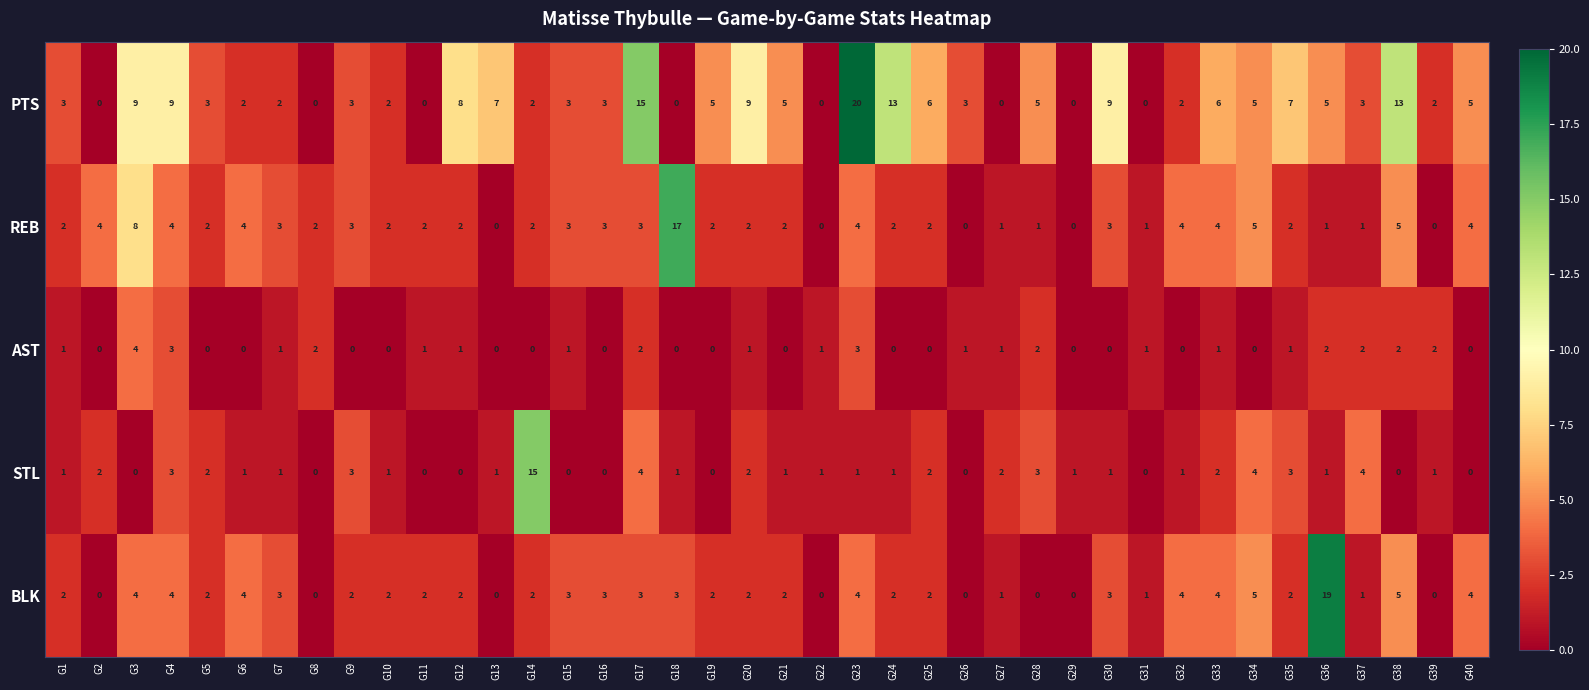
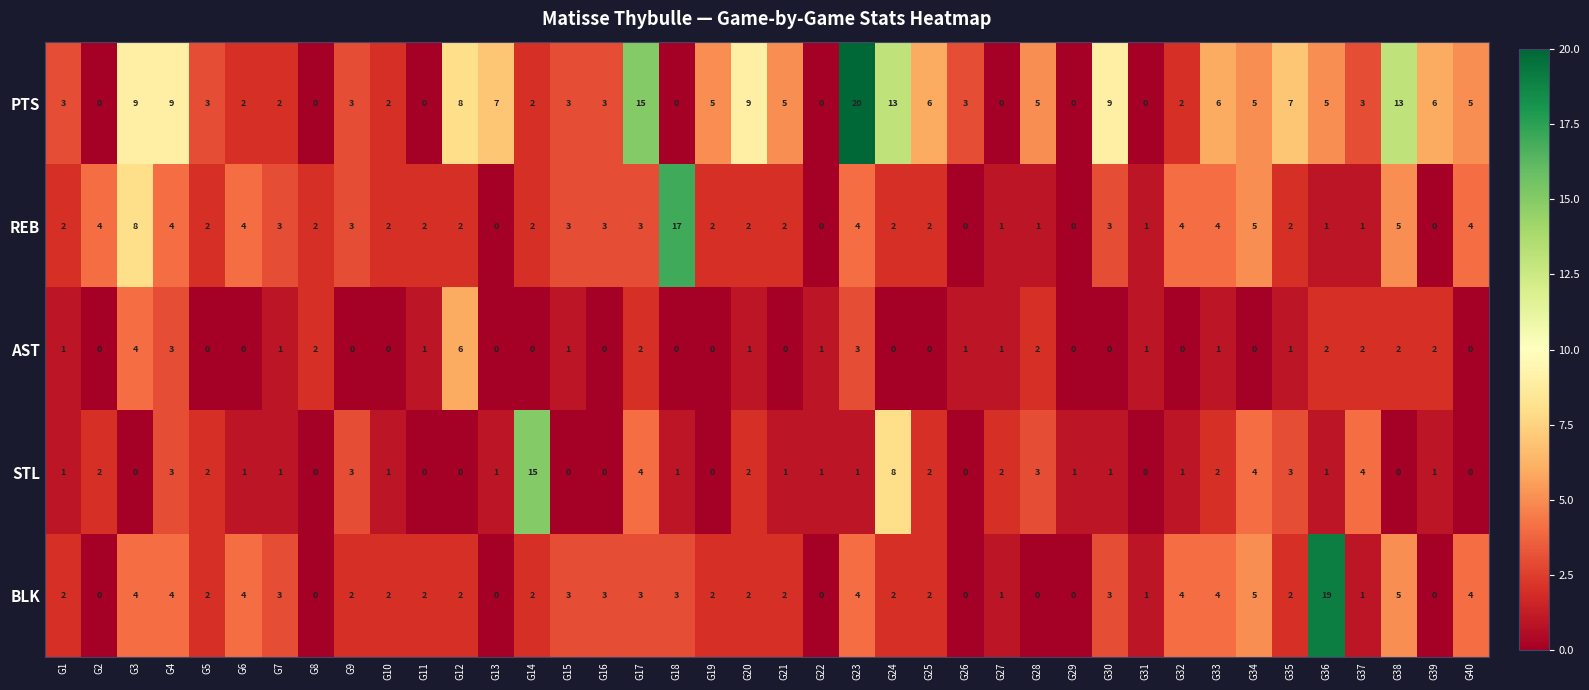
  {
    "PTS": {
      "G1": 3,
      "G2": 0,
      "G3": 9,
      "G4": 9,
      "G5": 3,
      "G6": 2,
      "G7": 2,
      "G8": 0,
      "G9": 3,
      "G10": 2,
      "G11": 0,
      "G12": 8,
      "G13": 7,
      "G14": 2,
      "G15": 3,
      "G16": 3,
      "G17": 15,
      "G18": 0,
      "G19": 5,
      "G20": 9,
      "G21": 5,
      "G22": 0,
      "G23": 20,
      "G24": 13,
      "G25": 6,
      "G26": 3,
      "G27": 0,
      "G28": 5,
      "G29": 0,
      "G30": 9,
      "G31": 0,
      "G32": 2,
      "G33": 6,
      "G34": 5,
      "G35": 7,
      "G36": 5,
      "G37": 3,
      "G38": 13,
-     "G39": 2,
+     "G39": 6,
      "G40": 5
    },
    "REB": {
      "G1": 2,
      "G2": 4,
      "G3": 8,
      "G4": 4,
      "G5": 2,
      "G6": 4,
      "G7": 3,
      "G8": 2,
      "G9": 3,
      "G10": 2,
      "G11": 2,
      "G12": 2,
      "G13": 0,
      "G14": 2,
      "G15": 3,
      "G16": 3,
      "G17": 3,
      "G18": 17,
      "G19": 2,
      "G20": 2,
      "G21": 2,
      "G22": 0,
      "G23": 4,
      "G24": 2,
      "G25": 2,
      "G26": 0,
      "G27": 1,
      "G28": 1,
      "G29": 0,
      "G30": 3,
      "G31": 1,
      "G32": 4,
      "G33": 4,
      "G34": 5,
      "G35": 2,
      "G36": 1,
      "G37": 1,
      "G38": 5,
      "G39": 0,
      "G40": 4
    },
    "AST": {
      "G1": 1,
      "G2": 0,
      "G3": 4,
      "G4": 3,
      "G5": 0,
      "G6": 0,
      "G7": 1,
      "G8": 2,
      "G9": 0,
      "G10": 0,
      "G11": 1,
-     "G12": 1,
+     "G12": 6,
      "G13": 0,
      "G14": 0,
      "G15": 1,
      "G16": 0,
      "G17": 2,
      "G18": 0,
      "G19": 0,
      "G20": 1,
      "G21": 0,
      "G22": 1,
      "G23": 3,
      "G24": 0,
      "G25": 0,
      "G26": 1,
      "G27": 1,
      "G28": 2,
      "G29": 0,
      "G30": 0,
      "G31": 1,
      "G32": 0,
      "G33": 1,
      "G34": 0,
      "G35": 1,
      "G36": 2,
      "G37": 2,
      "G38": 2,
      "G39": 2,
      "G40": 0
    },
    "STL": {
      "G1": 1,
      "G2": 2,
      "G3": 0,
      "G4": 3,
      "G5": 2,
      "G6": 1,
      "G7": 1,
      "G8": 0,
      "G9": 3,
      "G10": 1,
      "G11": 0,
      "G12": 0,
      "G13": 1,
      "G14": 15,
      "G15": 0,
      "G16": 0,
      "G17": 4,
      "G18": 1,
      "G19": 0,
      "G20": 2,
      "G21": 1,
      "G22": 1,
      "G23": 1,
-     "G24": 1,
+     "G24": 8,
      "G25": 2,
      "G26": 0,
      "G27": 2,
      "G28": 3,
      "G29": 1,
      "G30": 1,
      "G31": 0,
      "G32": 1,
      "G33": 2,
      "G34": 4,
      "G35": 3,
      "G36": 1,
      "G37": 4,
      "G38": 0,
      "G39": 1,
      "G40": 0
    },
    "BLK": {
      "G1": 2,
      "G2": 0,
      "G3": 4,
      "G4": 4,
      "G5": 2,
      "G6": 4,
      "G7": 3,
      "G8": 0,
      "G9": 2,
      "G10": 2,
      "G11": 2,
      "G12": 2,
      "G13": 0,
      "G14": 2,
      "G15": 3,
      "G16": 3,
      "G17": 3,
      "G18": 3,
      "G19": 2,
      "G20": 2,
      "G21": 2,
      "G22": 0,
      "G23": 4,
      "G24": 2,
      "G25": 2,
      "G26": 0,
      "G27": 1,
      "G28": 0,
      "G29": 0,
      "G30": 3,
      "G31": 1,
      "G32": 4,
      "G33": 4,
      "G34": 5,
      "G35": 2,
      "G36": 19,
      "G37": 1,
      "G38": 5,
      "G39": 0,
      "G40": 4
    }
  }
